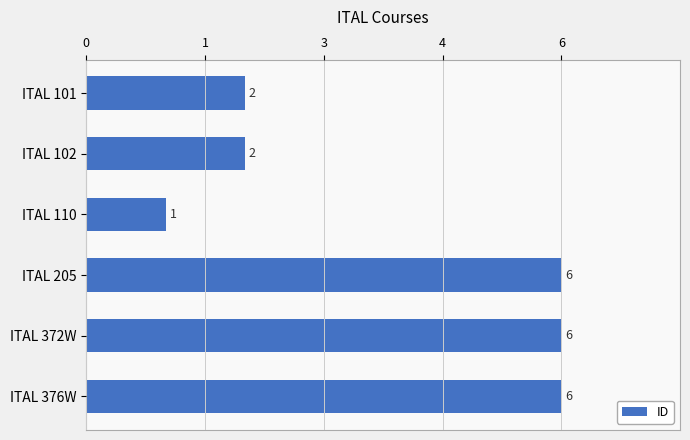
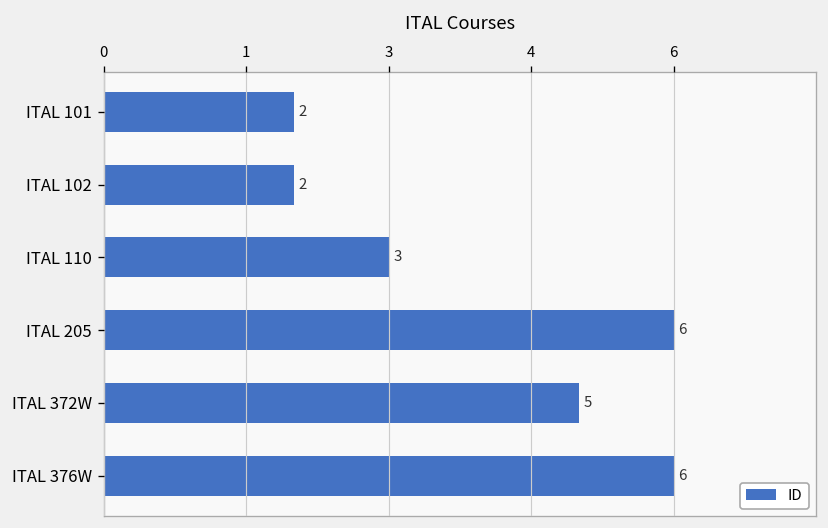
  {
    "ITAL 101": 2,
    "ITAL 102": 2,
-   "ITAL 110": 1,
+   "ITAL 110": 3,
    "ITAL 205": 6,
-   "ITAL 372W": 6,
+   "ITAL 372W": 5,
    "ITAL 376W": 6
  }
